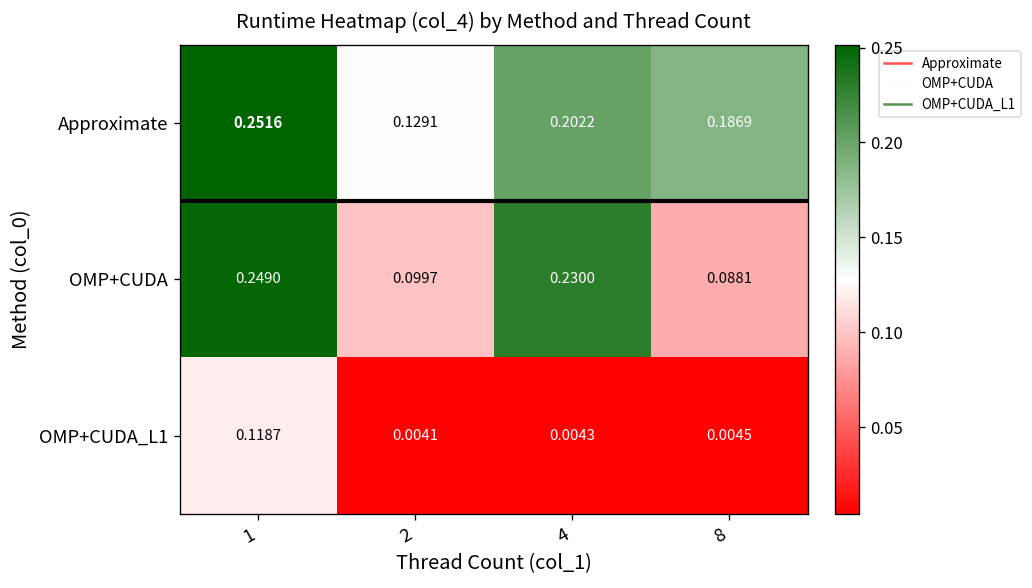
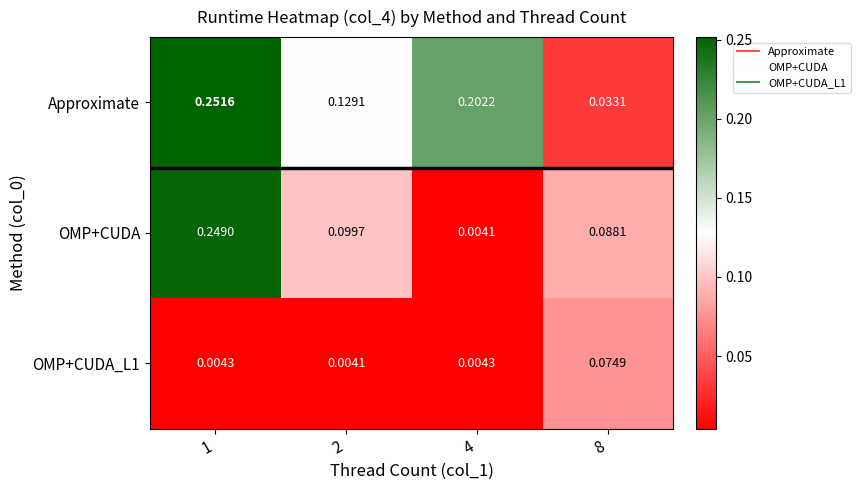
  {
    "Approximate": {
      "1": 0.2516,
      "2": 0.1291,
      "4": 0.2022,
-     "8": 0.1869
+     "8": 0.0331
    },
    "OMP+CUDA": {
      "1": 0.2490,
      "2": 0.0997,
-     "4": 0.2300,
+     "4": 0.0041,
      "8": 0.0881
    },
    "OMP+CUDA_L1": {
-     "1": 0.1187,
+     "1": 0.0043,
      "2": 0.0041,
      "4": 0.0043,
-     "8": 0.0045
+     "8": 0.0749
    }
  }
